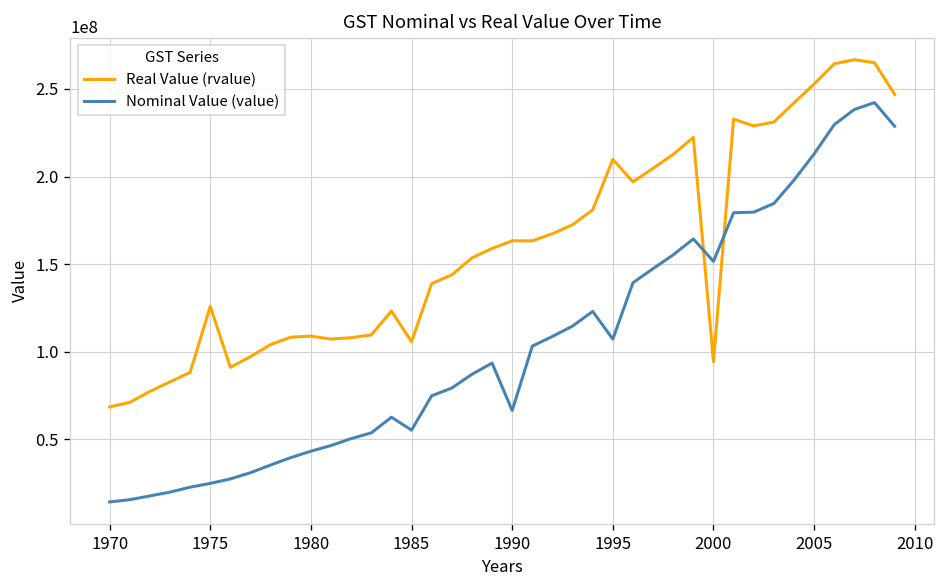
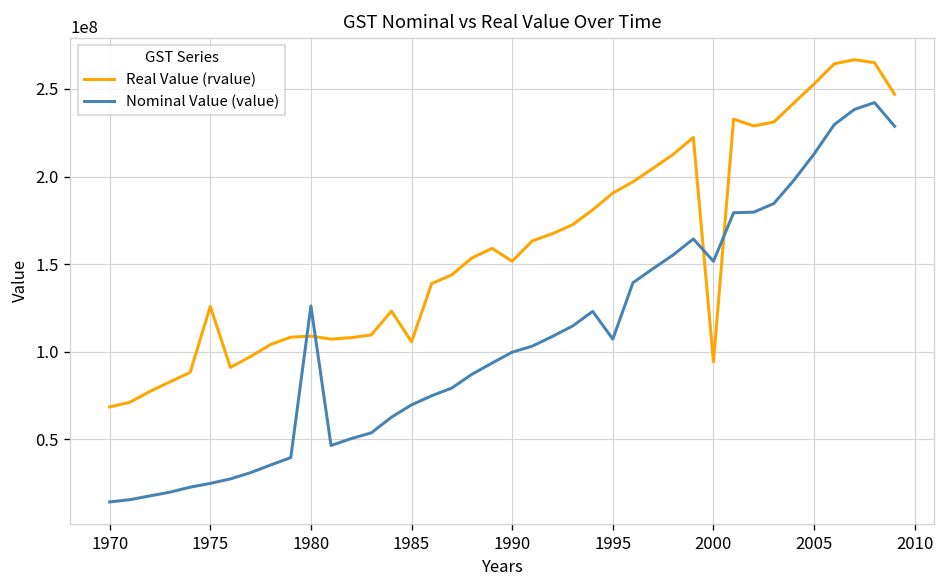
  {
    "Real Value (rvalue)": {
      "1970": 68000000,
      "1975": 126000000,
      "1980": 109000000,
      "1985": 106000000,
-     "1990": 163000000,
-     "1995": 210000000,
+     "1990": 152000000,
+     "1995": 191000000,
      "2000": 94000000,
      "2005": 253000000
    },
    "Nominal Value (value)": {
      "1970": 14000000,
      "1975": 25000000,
-     "1980": 43000000,
-     "1985": 55000000,
-     "1990": 66000000,
+     "1980": 126000000,
+     "1985": 70000000,
+     "1990": 100000000,
      "1995": 107000000,
      "2000": 152000000,
      "2005": 213000000
    }
  }
